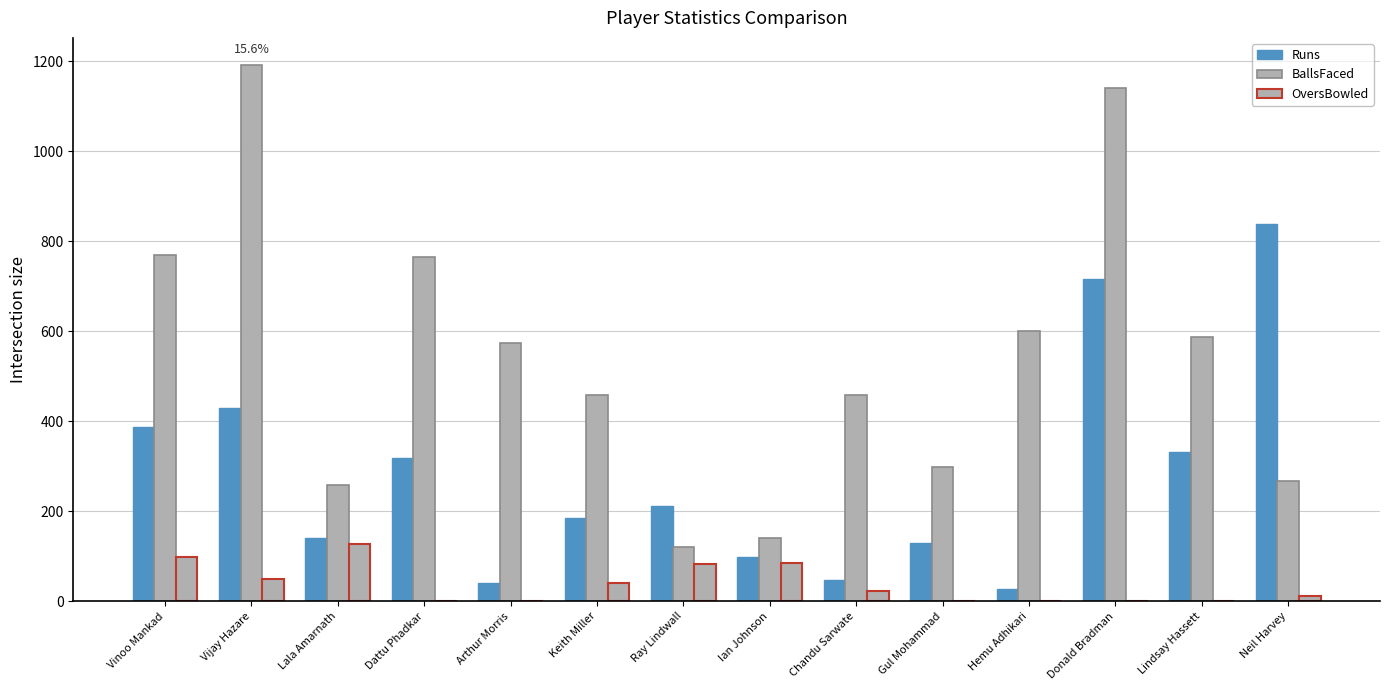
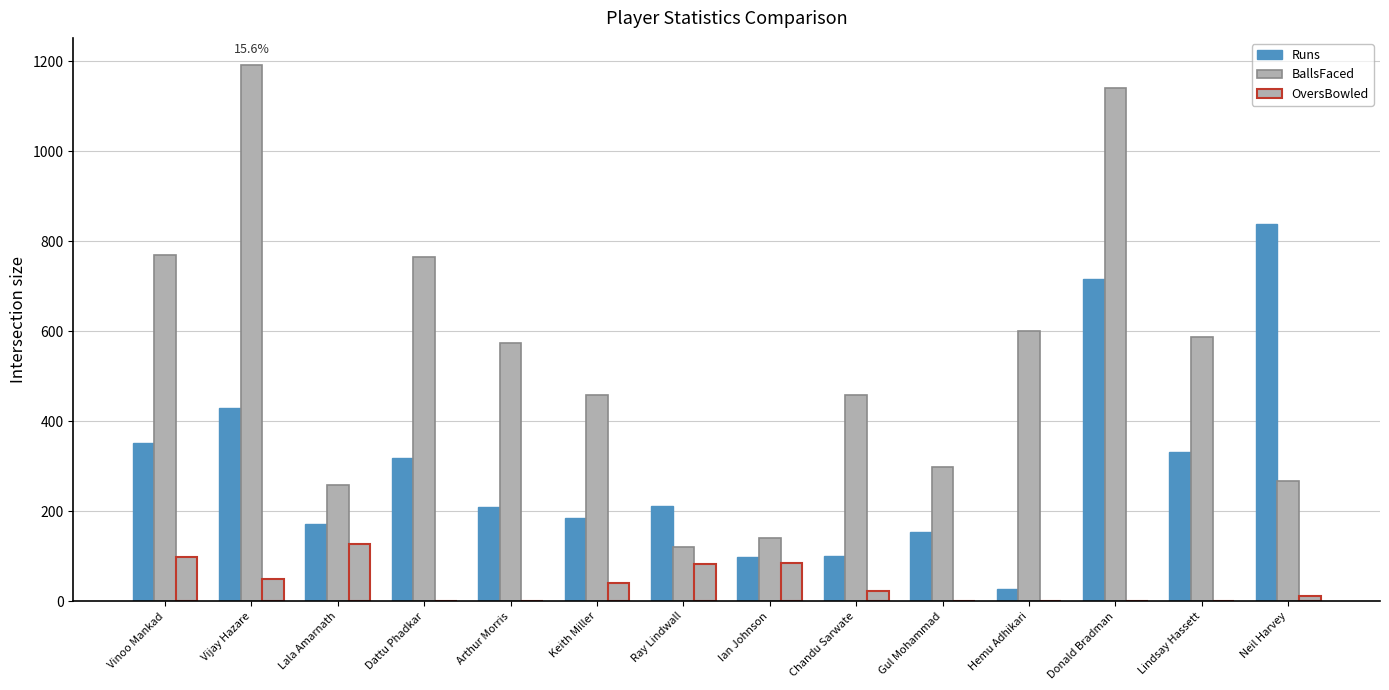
  {
    "Runs": {
-     "Vinoo Mankad": 390,
+     "Vinoo Mankad": 350,
      "Vijay Hazare": 430,
-     "Lala Amarnath": 140,
+     "Lala Amarnath": 170,
      "Dattu Phadkar": 320,
-     "Arthur Morris": 40,
+     "Arthur Morris": 210,
      "Keith Miller": 190,
      "Ray Lindwall": 210,
      "Ian Johnson": 100,
-     "Chandu Sarwate": 50,
-     "Gul Mohammad": 130,
+     "Chandu Sarwate": 100,
+     "Gul Mohammad": 150,
      "Hemu Adhikari": 30,
      "Donald Bradman": 720,
      "Lindsay Hassett": 330,
      "Neil Harvey": 840
    }
  }
